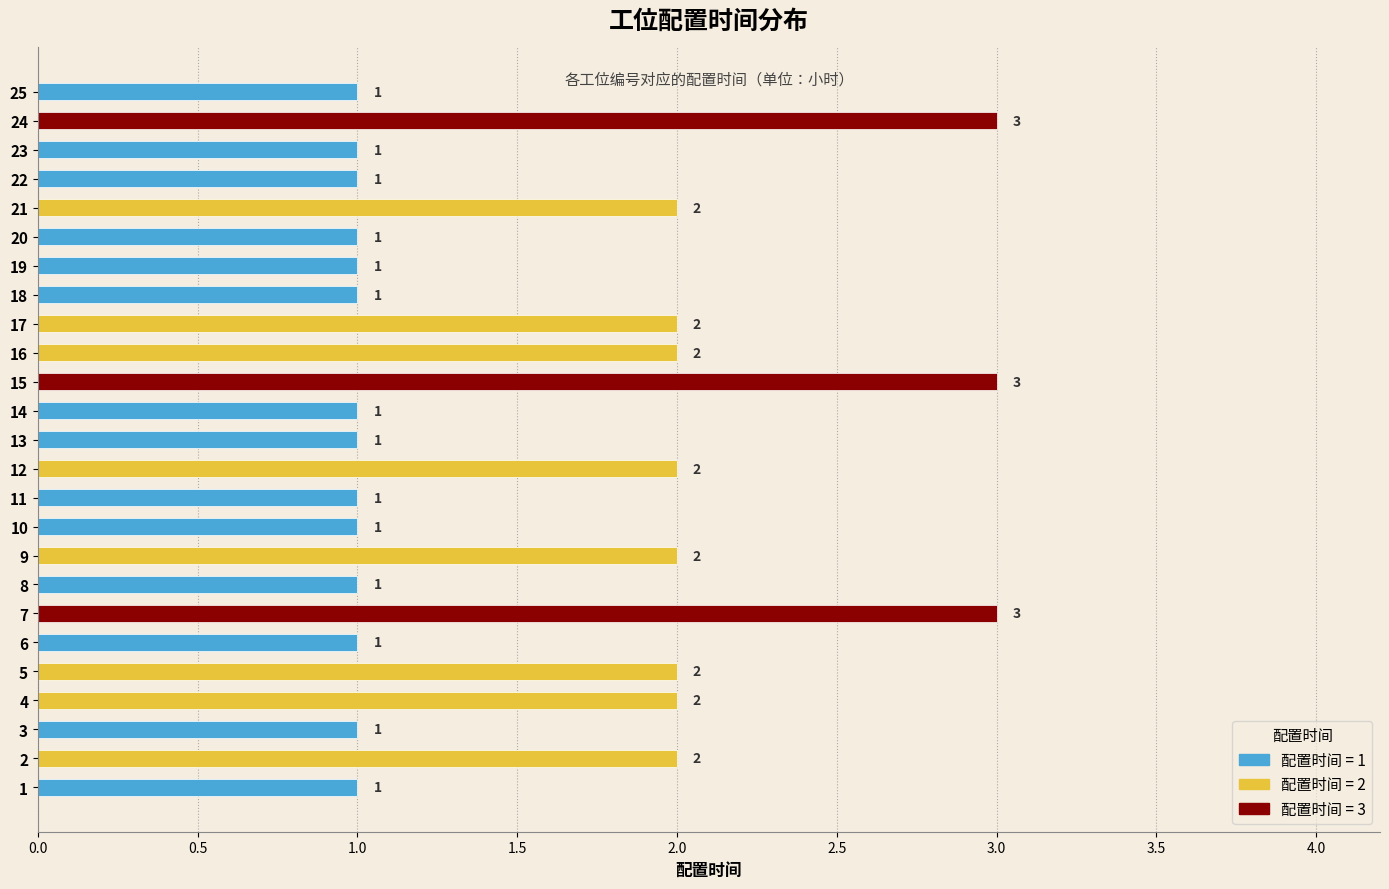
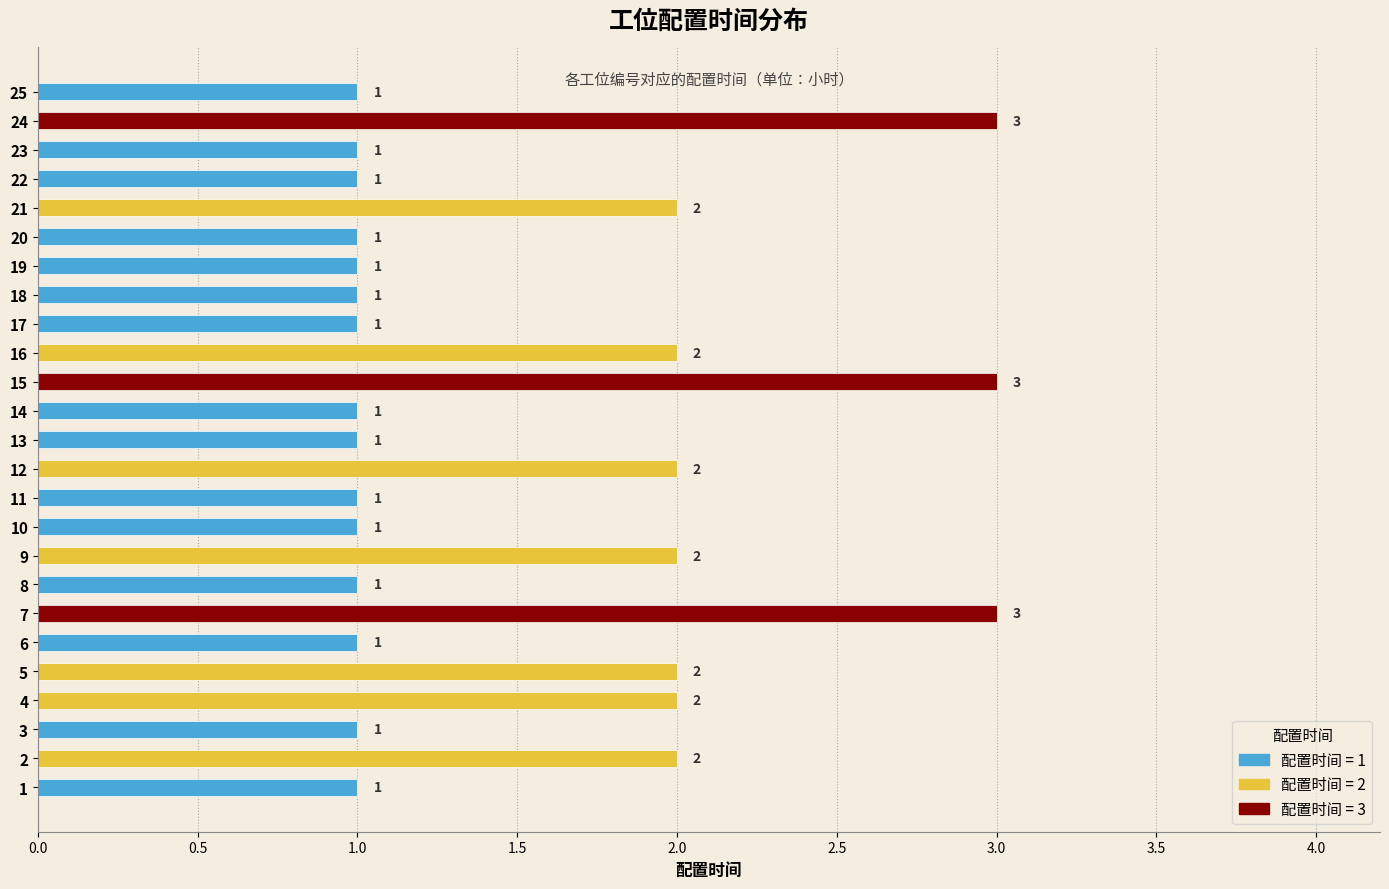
  {
    "25": 1,
    "24": 3,
    "23": 1,
    "22": 1,
    "21": 2,
    "20": 1,
    "19": 1,
    "18": 1,
-   "17": 2,
+   "17": 1,
    "16": 2,
    "15": 3,
    "14": 1,
    "13": 1,
    "12": 2,
    "11": 1,
    "10": 1,
    "9": 2,
    "8": 1,
    "7": 3,
    "6": 1,
    "5": 2,
    "4": 2,
    "3": 1,
    "2": 2,
    "1": 1
  }
